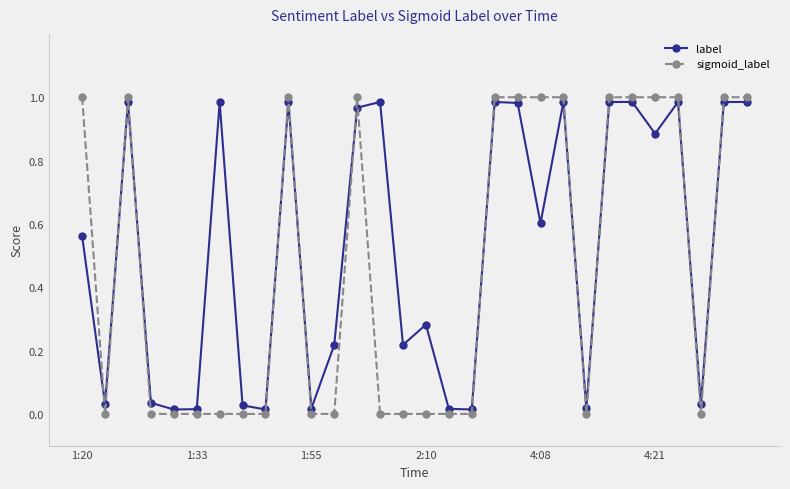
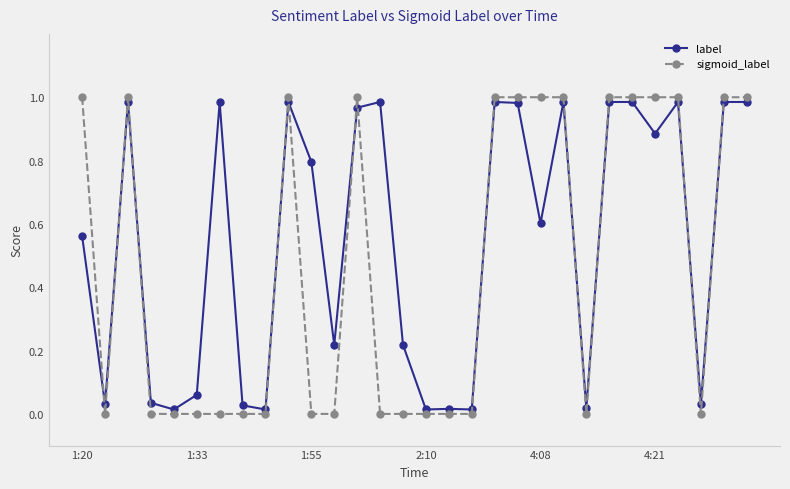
  {
    "label": {
      "1:20": 0.56,
-     "1:33": 0.02,
-     "1:55": 0.02,
-     "2:10": 0.28,
+     "1:33": 0.06,
+     "1:55": 0.80,
+     "2:10": 0.01,
      "4:08": 0.60,
      "4:21": 0.89
    },
    "sigmoid_label": {
      "1:20": 1.00,
      "1:33": 0.00,
      "1:55": 0.00,
      "2:10": 0.00,
      "4:08": 1.00,
      "4:21": 1.00
    }
  }
